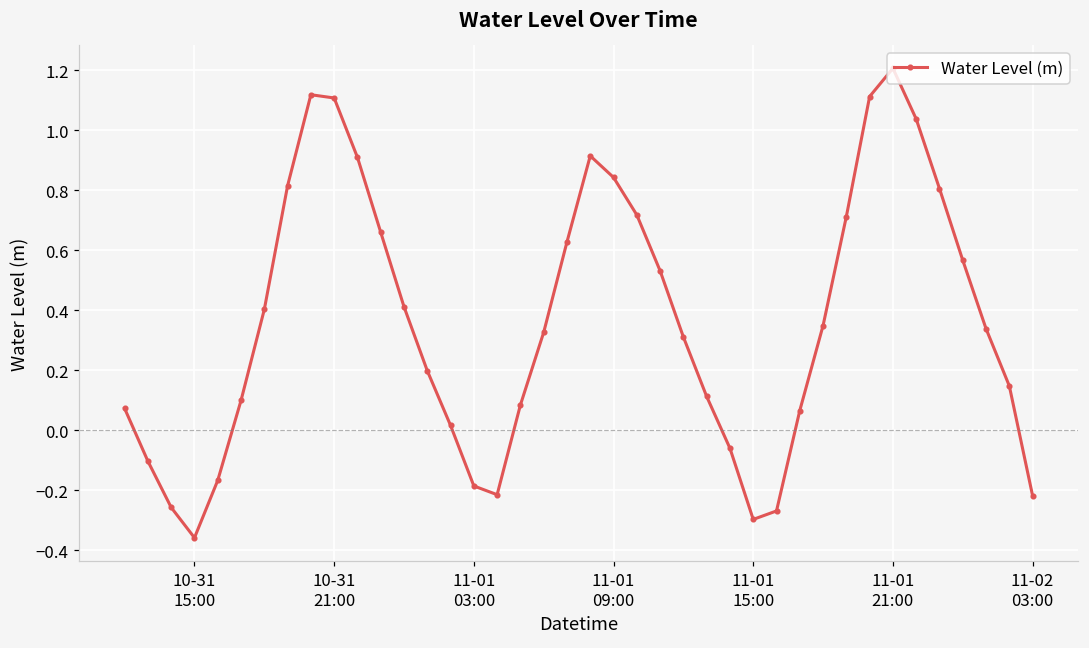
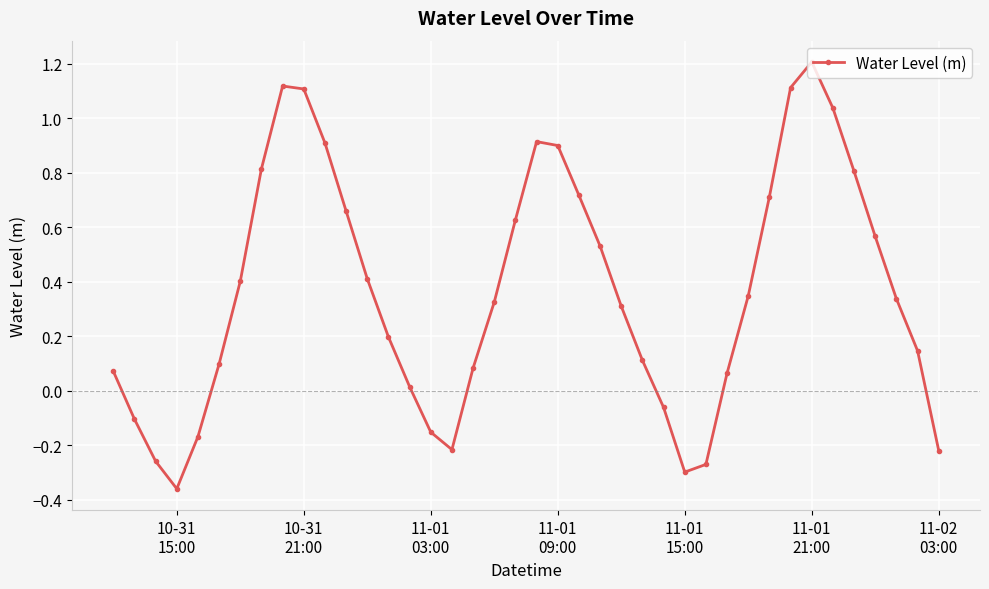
  {
    "10-31 15:00": -0.36,
    "10-31 21:00": 1.11,
-   "11-01 03:00": -0.19,
-   "11-01 09:00": 0.84,
+   "11-01 03:00": -0.15,
+   "11-01 09:00": 0.90,
    "11-01 15:00": -0.30,
    "11-02 03:00": -0.22
  }
